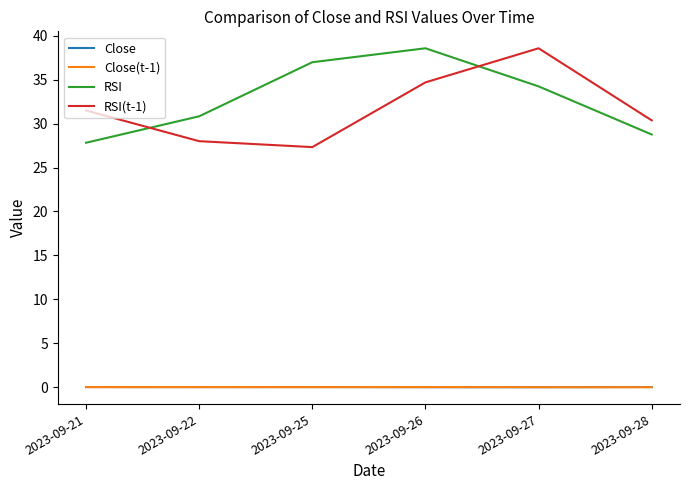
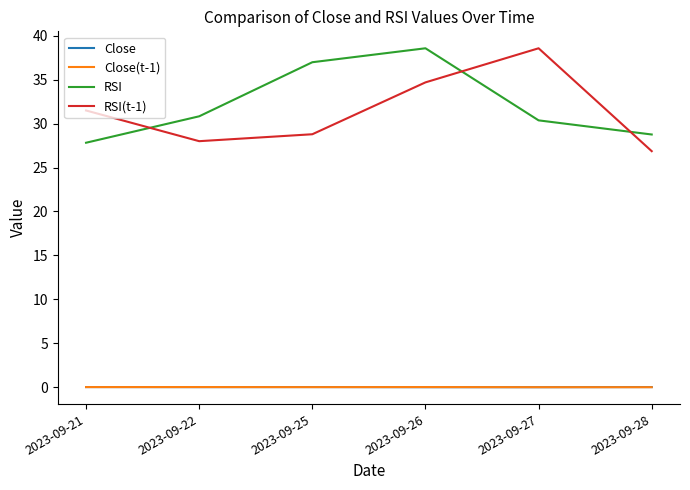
  {
    "Close(t-1)": {
      "2023-09-21": 0,
      "2023-09-22": 0,
      "2023-09-25": 0,
      "2023-09-26": 0,
      "2023-09-27": 0,
      "2023-09-28": 0
    },
    "RSI": {
      "2023-09-21": 28,
      "2023-09-22": 31,
      "2023-09-25": 37,
      "2023-09-26": 39,
-     "2023-09-27": 34,
+     "2023-09-27": 30,
      "2023-09-28": 29
    },
    "RSI(t-1)": {
      "2023-09-22": 28,
-     "2023-09-25": 27,
+     "2023-09-25": 29,
      "2023-09-26": 35,
      "2023-09-27": 39,
-     "2023-09-28": 30
+     "2023-09-28": 27
    }
  }
